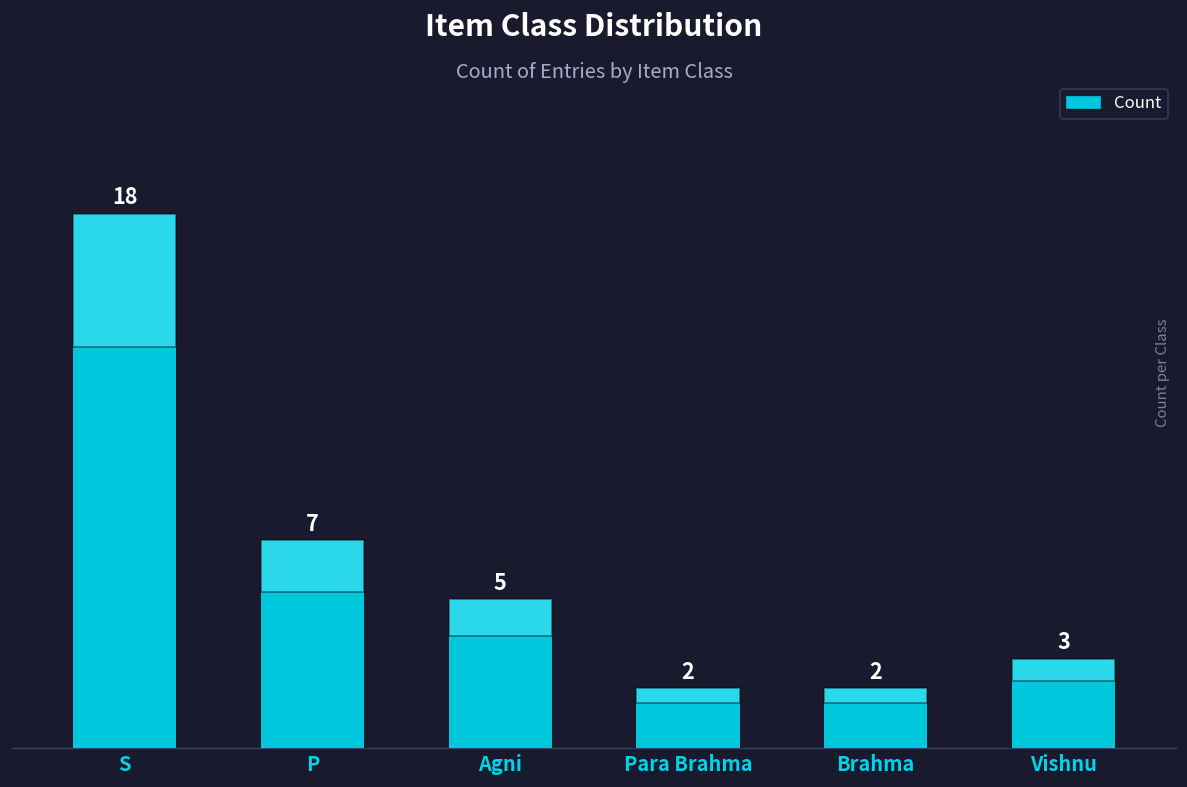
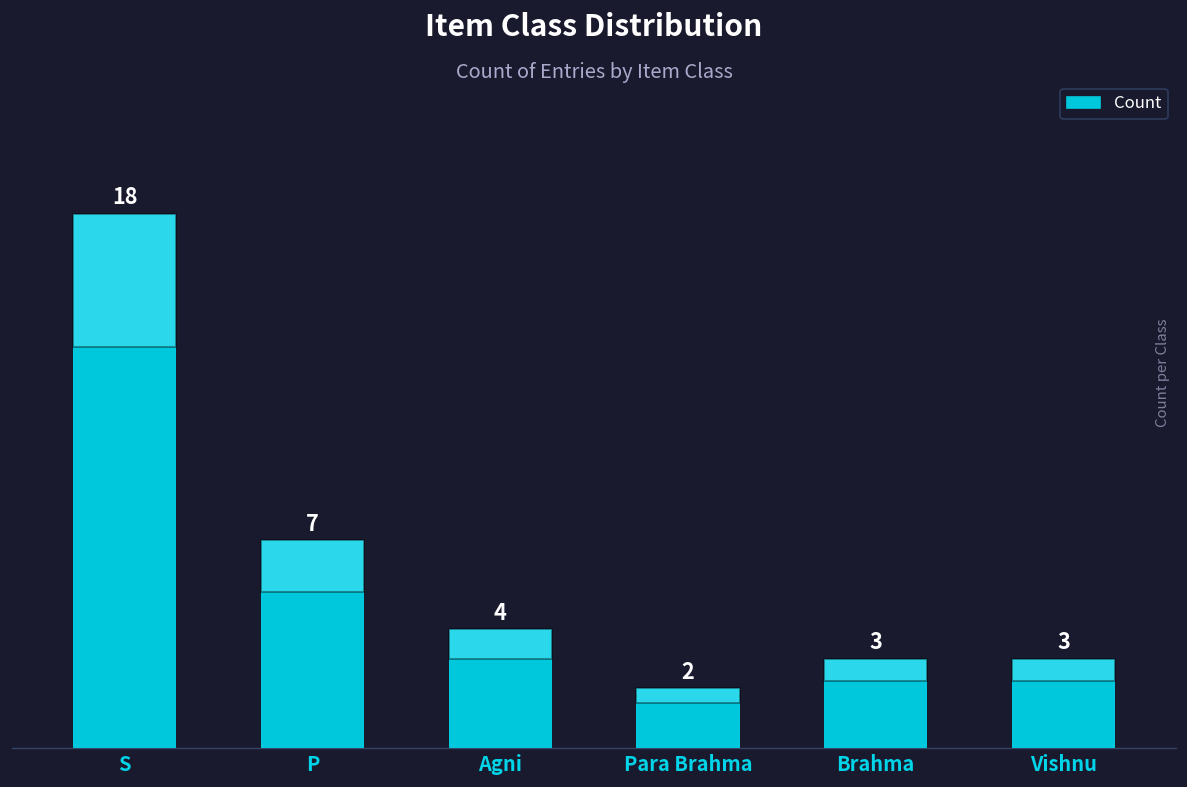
  {
    "S": 18,
    "P": 7,
-   "Agni": 5,
+   "Agni": 4,
    "Para Brahma": 2,
-   "Brahma": 2,
+   "Brahma": 3,
    "Vishnu": 3
  }
